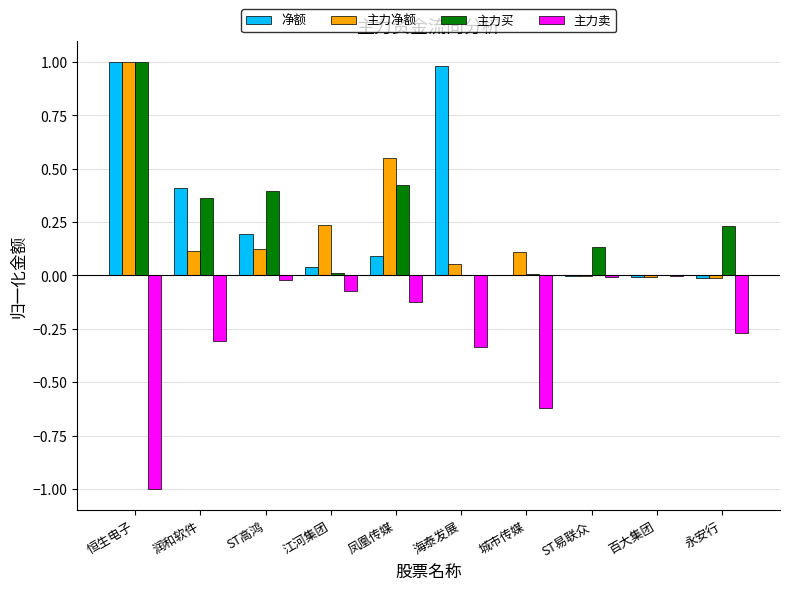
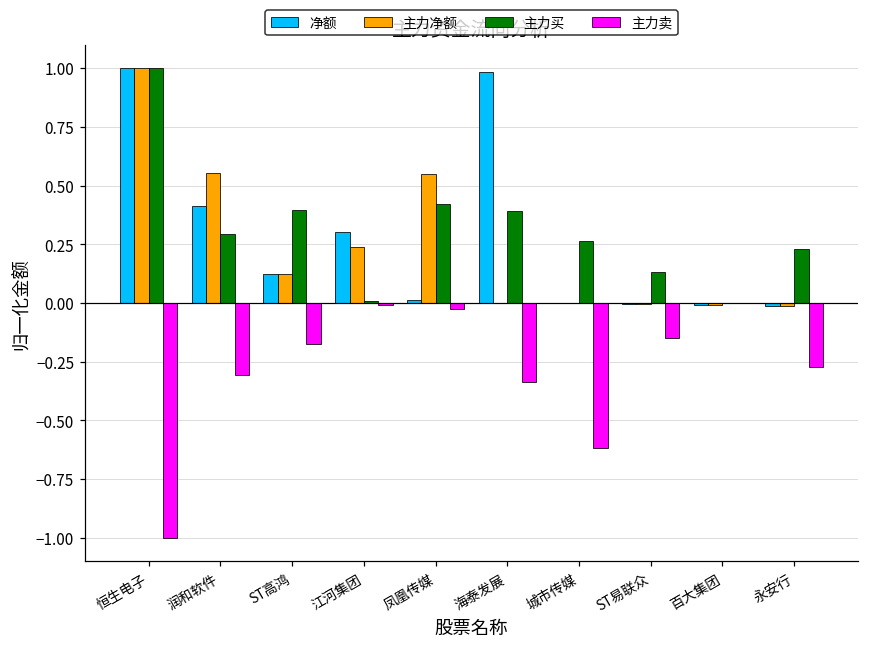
  {
    "净额": {
      "恒生电子": 1.00,
      "润和软件": 0.41,
-     "ST高鸿": 0.19,
-     "江河集团": 0.04,
-     "凤凰传媒": 0.09,
+     "ST高鸿": 0.13,
+     "江河集团": 0.30,
+     "凤凰传媒": 0.01,
      "海泰发展": 0.98,
      "永安行": -0.01
    },
    "主力净额": {
      "恒生电子": 1.00,
-     "润和软件": 0.11,
+     "润和软件": 0.55,
      "ST高鸿": 0.12,
      "江河集团": 0.24,
      "凤凰传媒": 0.55,
-     "海泰发展": 0.05,
-     "城市传媒": 0.11,
+     "海泰发展": 0.00,
+     "城市传媒": 0.00,
      "永安行": -0.01
    },
    "主力买": {
      "恒生电子": 1.00,
-     "润和软件": 0.36,
+     "润和软件": 0.29,
      "ST高鸿": 0.40,
      "凤凰传媒": 0.42,
-     "海泰发展": 0.00,
-     "城市传媒": 0.01,
+     "海泰发展": 0.39,
+     "城市传媒": 0.26,
      "ST易联众": 0.13,
      "永安行": 0.23
    },
    "主力卖": {
      "恒生电子": -1.00,
      "润和软件": -0.31,
-     "ST高鸿": -0.02,
-     "江河集团": -0.07,
-     "凤凰传媒": -0.12,
+     "ST高鸿": -0.18,
+     "江河集团": -0.01,
+     "凤凰传媒": -0.03,
      "海泰发展": -0.34,
      "城市传媒": -0.62,
-     "ST易联众": -0.01,
+     "ST易联众": -0.15,
      "永安行": -0.27
    }
  }
